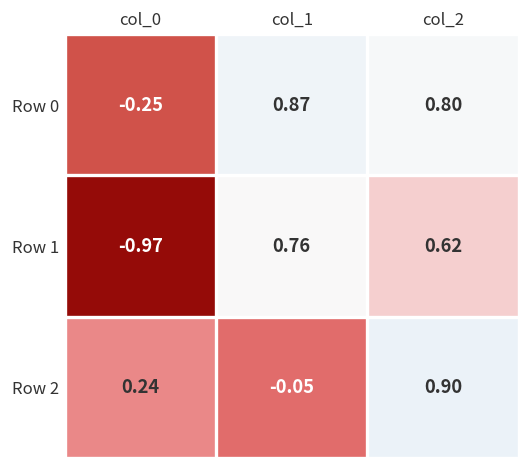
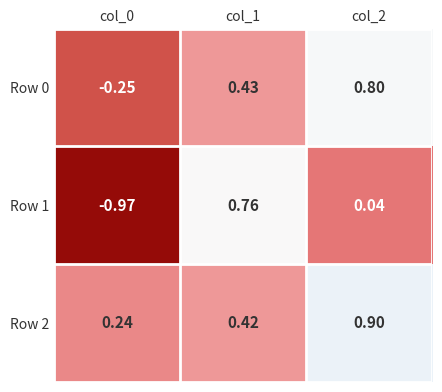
  {
    "Row 0": {
      "col_0": -0.25,
-     "col_1": 0.87,
+     "col_1": 0.43,
      "col_2": 0.80
    },
    "Row 1": {
      "col_0": -0.97,
      "col_1": 0.76,
-     "col_2": 0.62
+     "col_2": 0.04
    },
    "Row 2": {
      "col_0": 0.24,
-     "col_1": -0.05,
+     "col_1": 0.42,
      "col_2": 0.90
    }
  }
